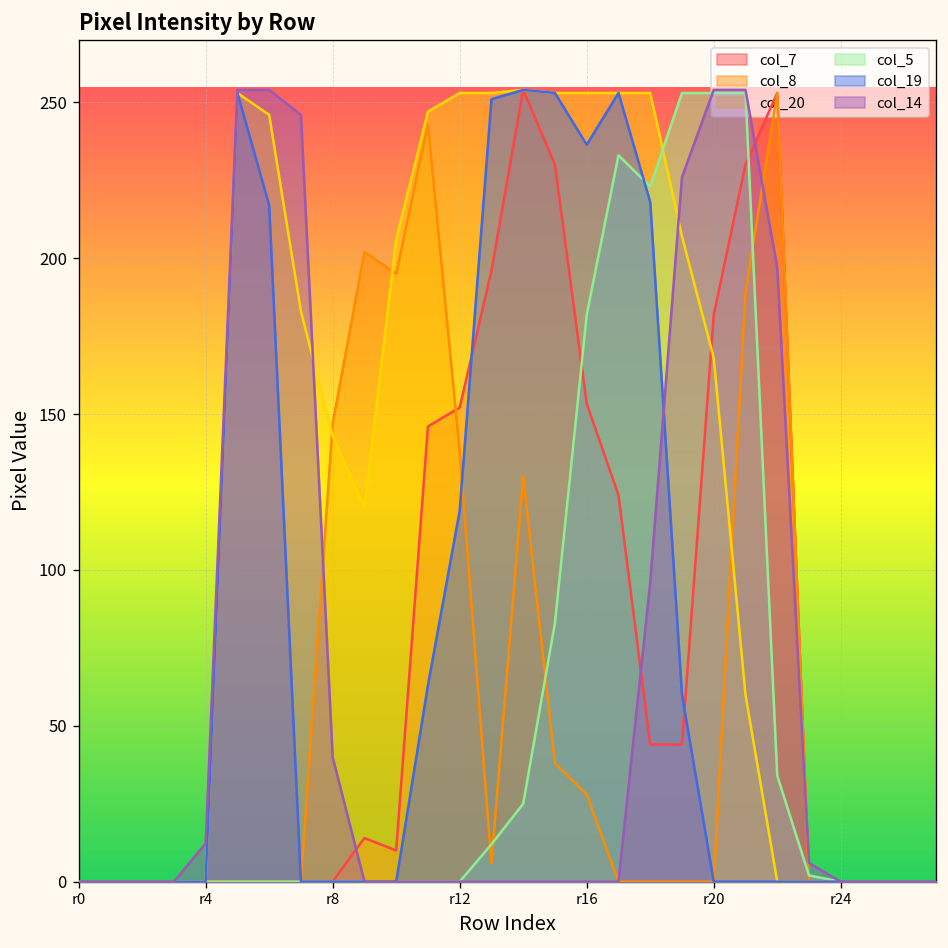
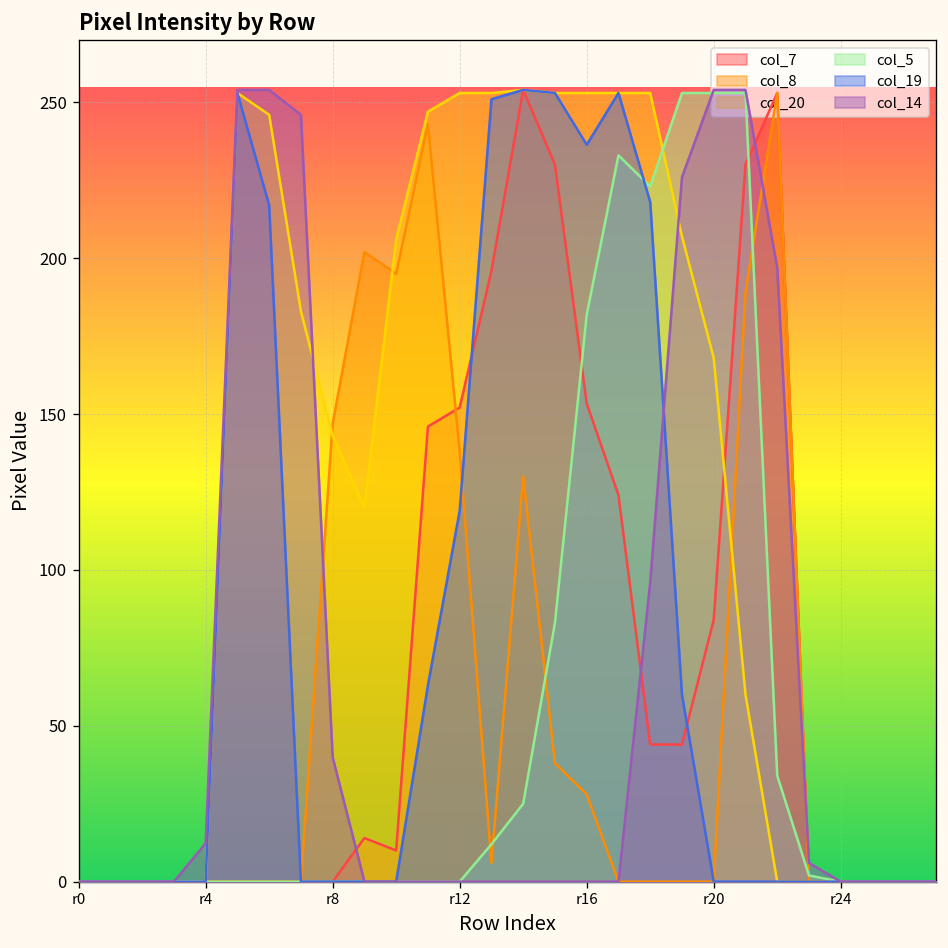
  {
    "col_7": {
      "r12": 152,
      "r16": 153,
-     "r20": 182
+     "r20": 84
    },
    "col_5": {
      "r16": 182
    },
    "col_19": {
      "r12": 119,
      "r16": 236
    },
    "col_14": {
      "r4": 12,
      "r8": 40,
      "r16": 0
    }
  }
